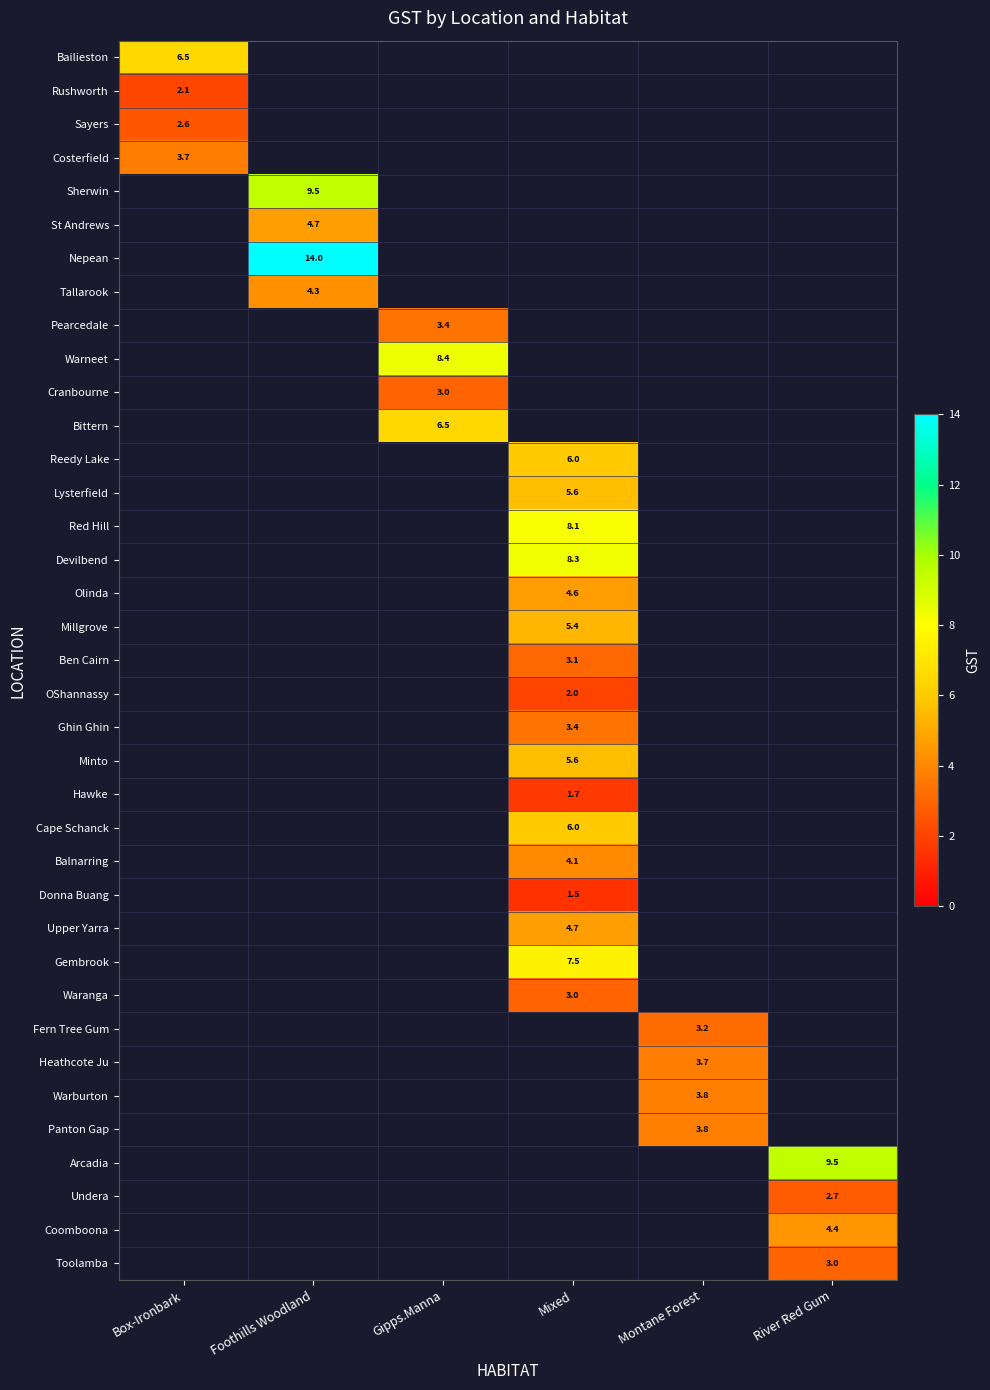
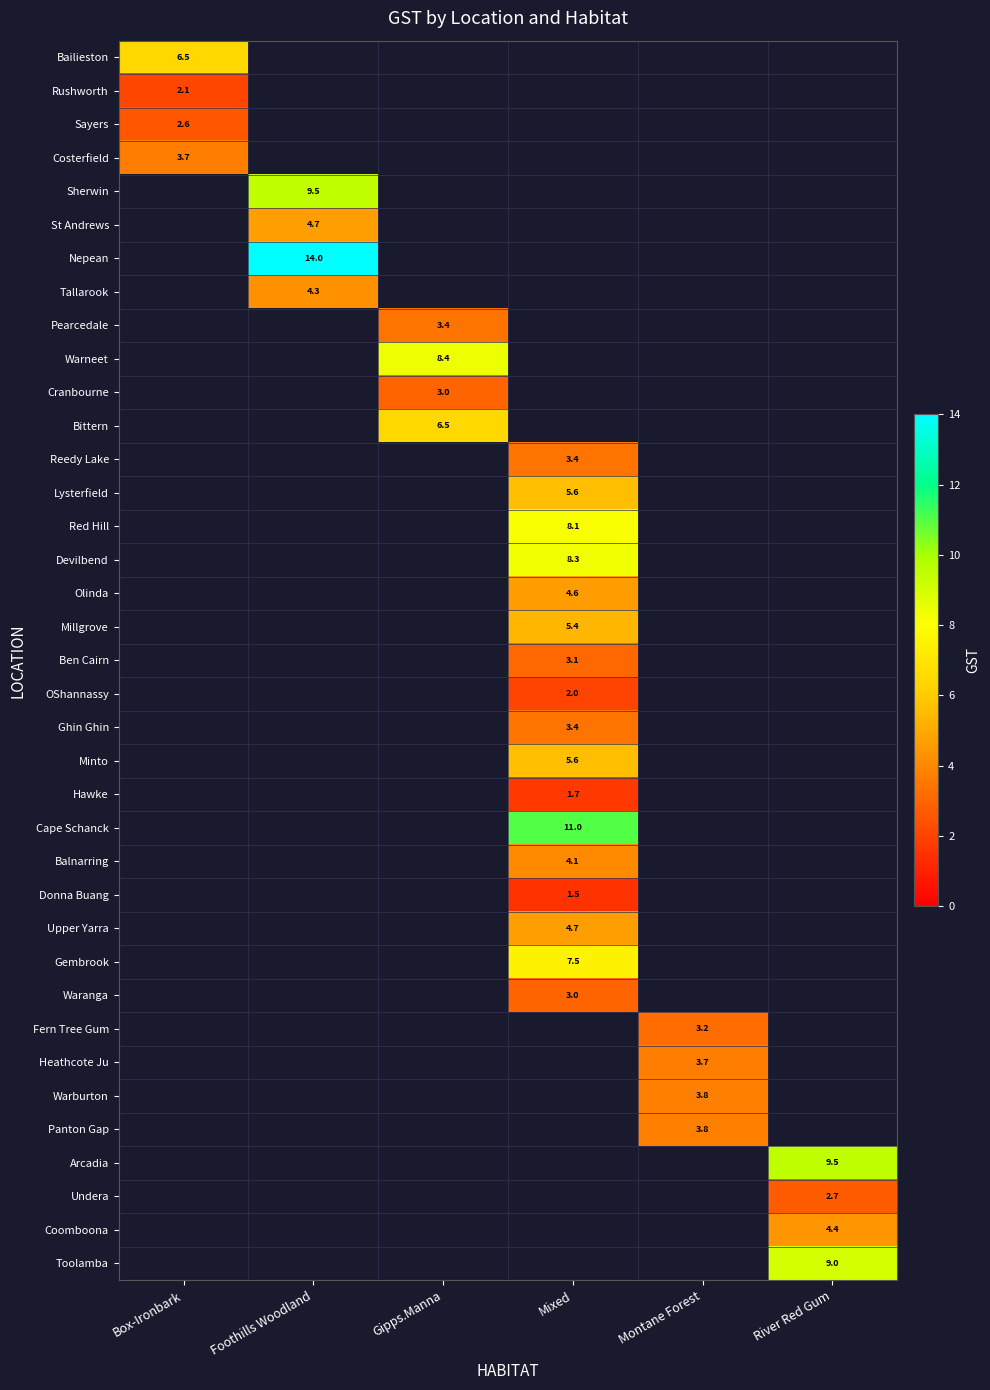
  {
    "Bailieston": {
      "Box-Ironbark": 6.5
    },
    "Rushworth": {
      "Box-Ironbark": 2.1
    },
    "Sayers": {
      "Box-Ironbark": 2.6
    },
    "Costerfield": {
      "Box-Ironbark": 3.7
    },
    "Sherwin": {
      "Foothills Woodland": 9.5
    },
    "St Andrews": {
      "Foothills Woodland": 4.7
    },
    "Nepean": {
      "Foothills Woodland": 14.0
    },
    "Tallarook": {
      "Foothills Woodland": 4.3
    },
    "Pearcedale": {
      "Gipps.Manna": 3.4
    },
    "Warneet": {
      "Gipps.Manna": 8.4
    },
    "Cranbourne": {
      "Gipps.Manna": 3.0
    },
    "Bittern": {
      "Gipps.Manna": 6.5
    },
    "Reedy Lake": {
-     "Mixed": 6.0
+     "Mixed": 3.4
    },
    "Lysterfield": {
      "Mixed": 5.6
    },
    "Red Hill": {
      "Mixed": 8.1
    },
    "Devilbend": {
      "Mixed": 8.3
    },
    "Olinda": {
      "Mixed": 4.6
    },
    "Millgrove": {
      "Mixed": 5.4
    },
    "Ben Cairn": {
      "Mixed": 3.1
    },
    "OShannassy": {
      "Mixed": 2.0
    },
    "Ghin Ghin": {
      "Mixed": 3.4
    },
    "Minto": {
      "Mixed": 5.6
    },
    "Hawke": {
      "Mixed": 1.7
    },
    "Cape Schanck": {
-     "Mixed": 6.0
+     "Mixed": 11.0
    },
    "Balnarring": {
      "Mixed": 4.1
    },
    "Donna Buang": {
      "Mixed": 1.5
    },
    "Upper Yarra": {
      "Mixed": 4.7
    },
    "Gembrook": {
      "Mixed": 7.5
    },
    "Waranga": {
      "Mixed": 3.0
    },
    "Fern Tree Gum": {
      "Montane Forest": 3.2
    },
    "Heathcote Ju": {
      "Montane Forest": 3.7
    },
    "Warburton": {
      "Montane Forest": 3.8
    },
    "Panton Gap": {
      "Montane Forest": 3.8
    },
    "Arcadia": {
      "River Red Gum": 9.5
    },
    "Undera": {
      "River Red Gum": 2.7
    },
    "Coomboona": {
      "River Red Gum": 4.4
    },
    "Toolamba": {
-     "River Red Gum": 3.0
+     "River Red Gum": 9.0
    }
  }
